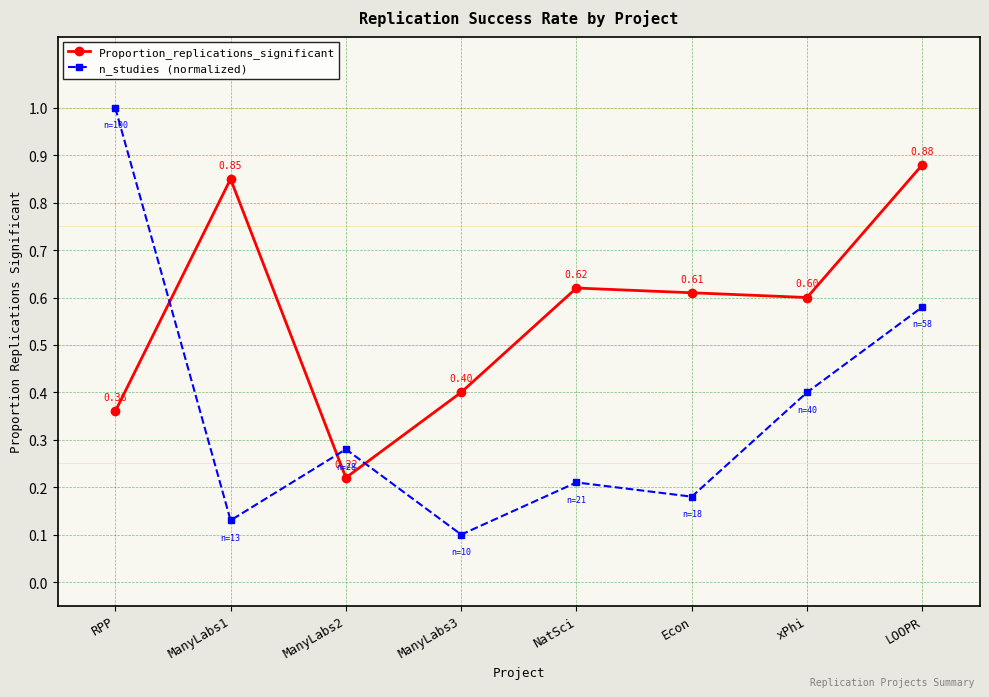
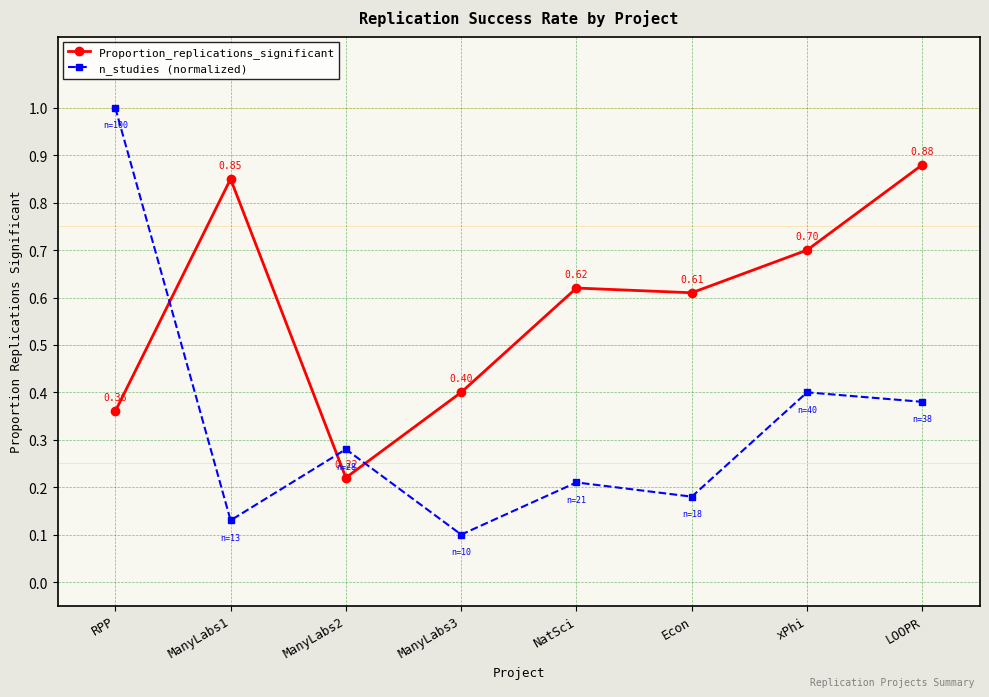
  {
    "Proportion_replications_significant": {
      "RPP": 0.36,
      "ManyLabs1": 0.85,
      "ManyLabs3": 0.40,
      "NatSci": 0.62,
      "Econ": 0.61,
-     "xPhi": 0.60,
+     "xPhi": 0.70,
      "LOOPR": 0.88
    },
    "n_studies (normalized)": {
-     "LOOPR": 58
+     "LOOPR": 38
    }
  }
